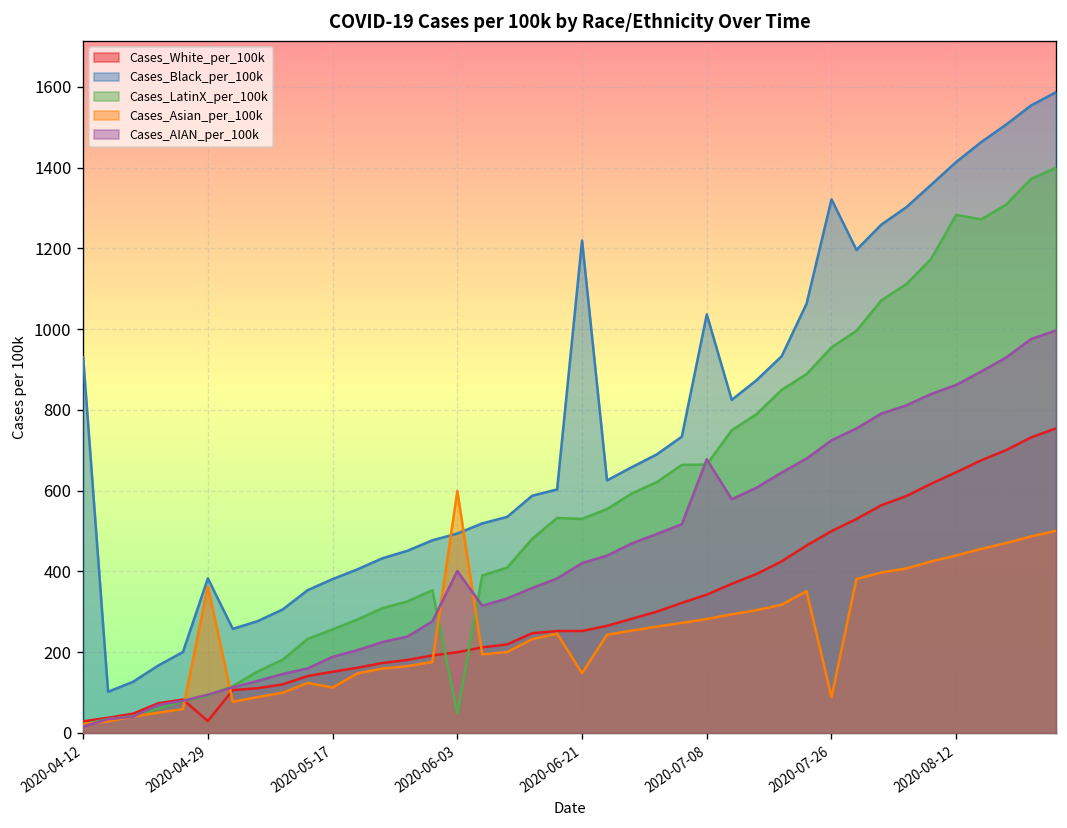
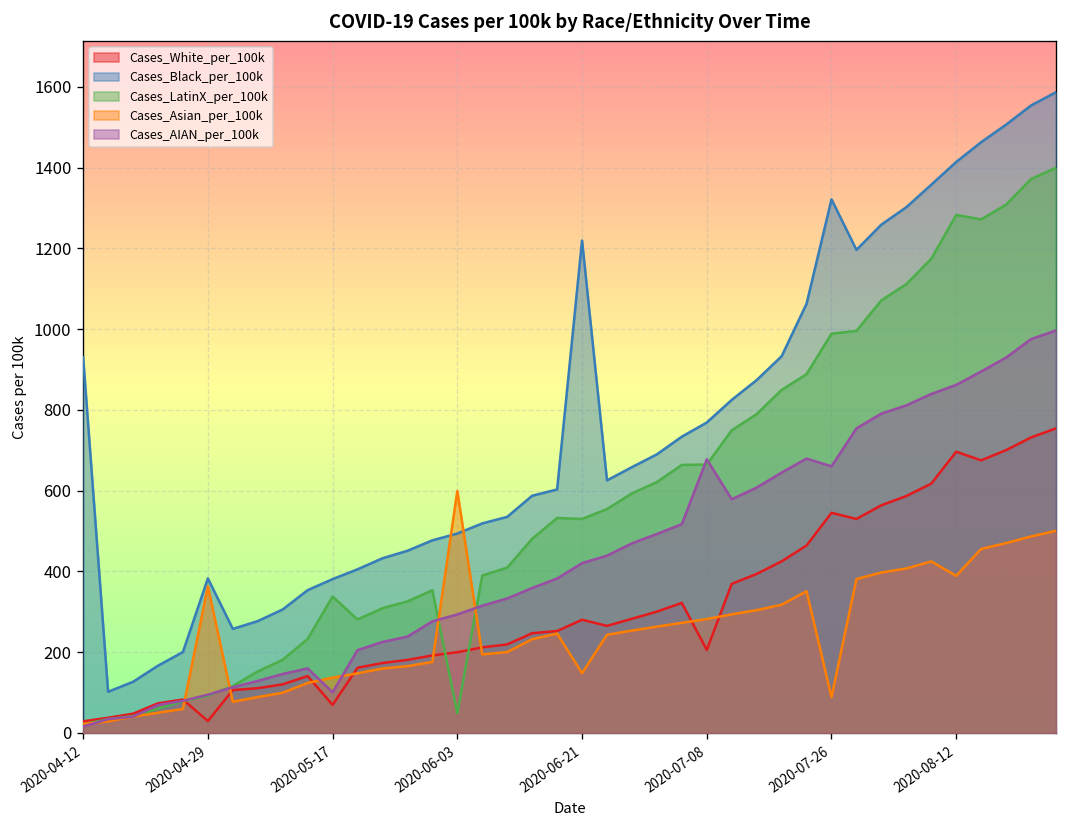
  {
    "Cases_White_per_100k": {
      "2020-04-29": 30,
-     "2020-05-17": 150,
+     "2020-05-17": 70,
      "2020-06-03": 200,
-     "2020-06-21": 250,
-     "2020-07-08": 340,
-     "2020-07-26": 500,
-     "2020-08-12": 650
+     "2020-06-21": 280,
+     "2020-07-08": 210,
+     "2020-07-26": 540,
+     "2020-08-12": 700
    },
    "Cases_Black_per_100k": {
      "2020-04-12": 930,
      "2020-04-29": 380,
      "2020-05-17": 380,
      "2020-06-03": 490,
      "2020-06-21": 1220,
-     "2020-07-08": 1040,
+     "2020-07-08": 770,
      "2020-07-26": 1320,
      "2020-08-12": 1410
    },
    "Cases_LatinX_per_100k": {
-     "2020-05-17": 260,
+     "2020-05-17": 340,
      "2020-06-03": 50,
      "2020-06-21": 530,
      "2020-07-08": 660,
-     "2020-07-26": 950,
+     "2020-07-26": 990,
      "2020-08-12": 1280
    },
    "Cases_Asian_per_100k": {
      "2020-04-29": 360,
-     "2020-05-17": 110,
+     "2020-05-17": 140,
      "2020-06-03": 600,
      "2020-06-21": 150,
      "2020-07-08": 280,
      "2020-07-26": 90,
-     "2020-08-12": 440
+     "2020-08-12": 390
    },
    "Cases_AIAN_per_100k": {
-     "2020-05-17": 190,
-     "2020-06-03": 400,
+     "2020-05-17": 100,
+     "2020-06-03": 290,
      "2020-06-21": 420,
      "2020-07-08": 680,
-     "2020-07-26": 720,
+     "2020-07-26": 660,
      "2020-08-12": 860
    }
  }
